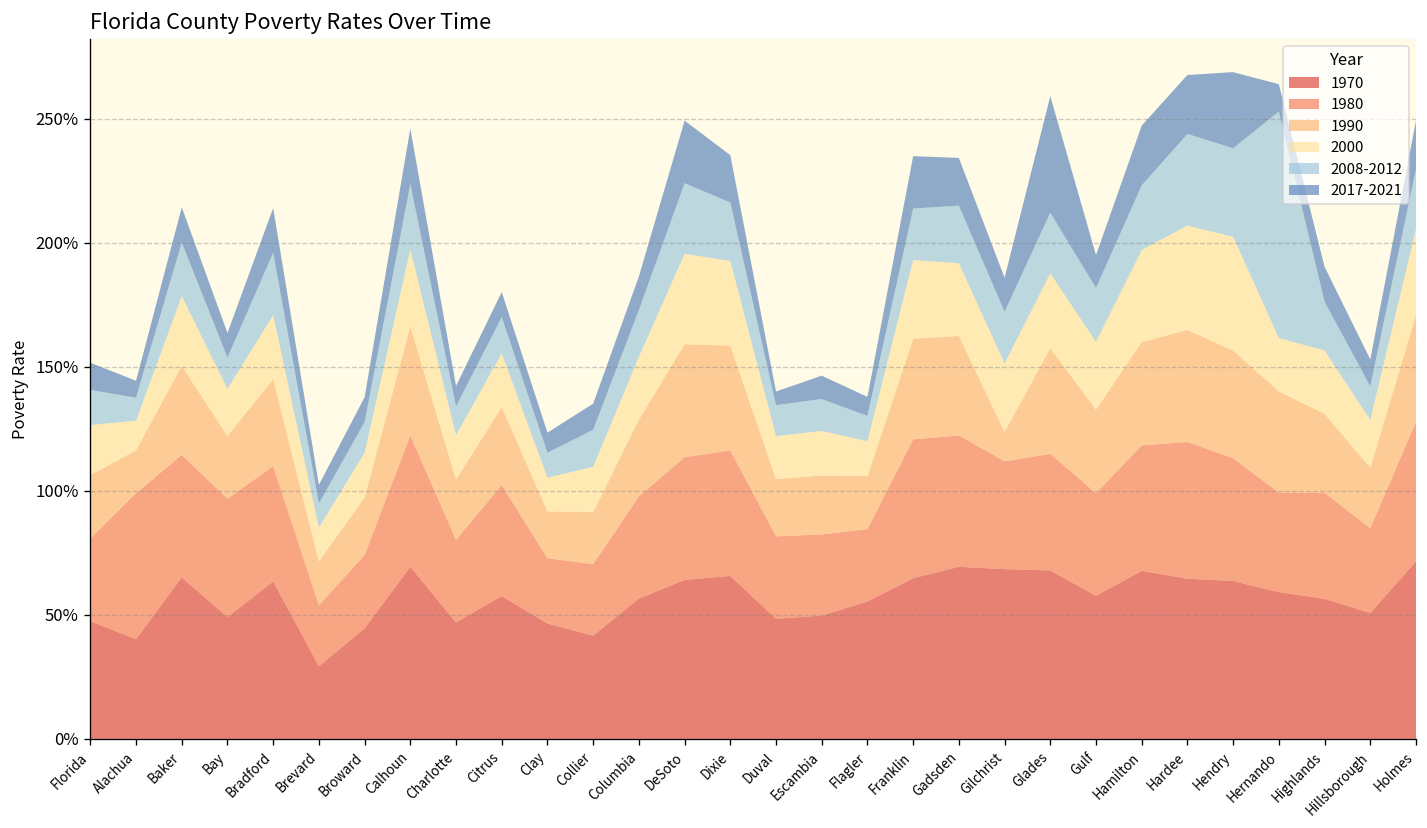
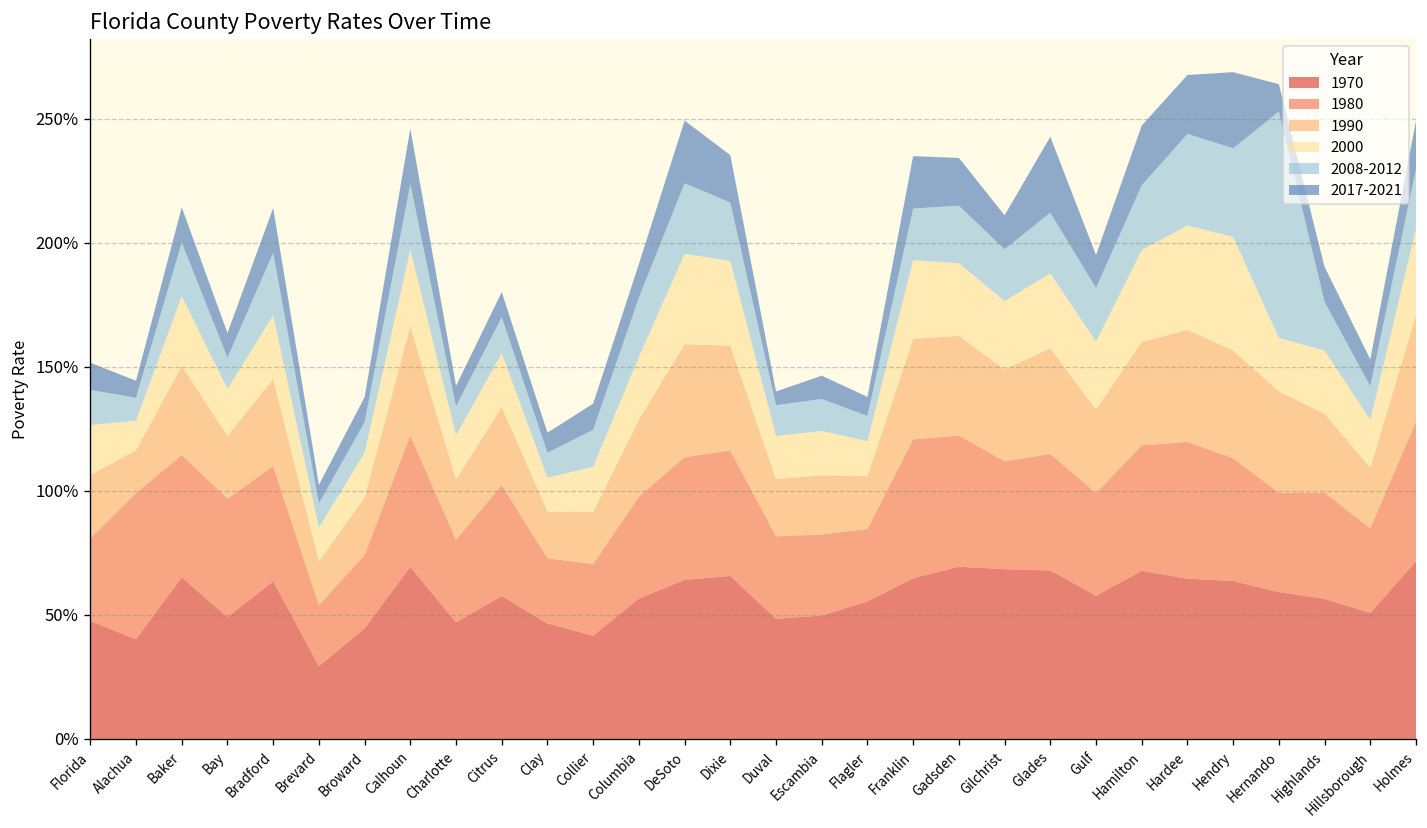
  {
    "1970": {
      "Florida": "47%",
      "Alachua": "40%",
      "Baker": "65%",
      "Bay": "49%",
      "Bradford": "64%",
      "Brevard": "29%",
      "Broward": "45%",
      "Calhoun": "69%",
      "Charlotte": "47%",
      "Citrus": "58%",
      "Clay": "47%",
      "Collier": "42%",
      "Columbia": "57%",
      "DeSoto": "64%",
      "Dixie": "66%",
      "Duval": "48%",
      "Escambia": "50%",
      "Flagler": "55%",
      "Franklin": "65%",
      "Gadsden": "69%",
      "Gilchrist": "68%",
      "Glades": "68%",
      "Gulf": "58%",
      "Hamilton": "68%",
      "Hardee": "65%",
      "Hendry": "64%",
      "Hernando": "59%",
      "Highlands": "56%",
      "Hillsborough": "51%",
      "Holmes": "72%"
    },
    "1980": {
      "Florida": "33%",
      "Alachua": "59%",
      "Baker": "49%",
      "Bay": "48%",
      "Bradford": "46%",
      "Brevard": "25%",
      "Broward": "30%",
      "Calhoun": "53%",
      "Charlotte": "33%",
      "Citrus": "45%",
      "Clay": "26%",
      "Collier": "29%",
      "Columbia": "41%",
      "DeSoto": "49%",
      "Dixie": "51%",
      "Duval": "33%",
      "Escambia": "33%",
      "Flagler": "29%",
      "Franklin": "56%",
      "Gadsden": "53%",
      "Gilchrist": "43%",
      "Glades": "47%",
      "Gulf": "41%",
      "Hamilton": "51%",
      "Hardee": "55%",
      "Hendry": "49%",
      "Hernando": "40%",
      "Highlands": "43%",
      "Hillsborough": "34%",
      "Holmes": "56%"
    },
    "1990": {
      "Florida": "26%",
      "Alachua": "17%",
      "Baker": "36%",
      "Bay": "25%",
      "Bradford": "35%",
      "Brevard": "18%",
      "Broward": "23%",
      "Calhoun": "44%",
      "Charlotte": "24%",
      "Citrus": "31%",
      "Clay": "19%",
      "Collier": "21%",
      "Columbia": "31%",
      "DeSoto": "46%",
      "Dixie": "42%",
      "Duval": "23%",
      "Escambia": "24%",
      "Flagler": "21%",
      "Franklin": "41%",
      "Gadsden": "40%",
-     "Gilchrist": "12%",
+     "Gilchrist": "37%",
      "Glades": "43%",
      "Gulf": "34%",
      "Hamilton": "42%",
      "Hardee": "45%",
      "Hendry": "43%",
      "Hernando": "41%",
      "Highlands": "32%",
      "Hillsborough": "24%",
      "Holmes": "43%"
    },
    "2000": {
      "Florida": "20%",
      "Alachua": "12%",
      "Baker": "28%",
      "Bay": "19%",
      "Bradford": "26%",
      "Brevard": "14%",
      "Broward": "18%",
      "Calhoun": "31%",
      "Charlotte": "18%",
      "Citrus": "22%",
      "Clay": "14%",
      "Collier": "18%",
      "Columbia": "25%",
      "DeSoto": "36%",
      "Dixie": "34%",
      "Duval": "17%",
      "Escambia": "18%",
      "Flagler": "14%",
      "Franklin": "32%",
      "Gadsden": "29%",
      "Gilchrist": "28%",
      "Glades": "30%",
      "Gulf": "27%",
      "Hamilton": "37%",
      "Hardee": "42%",
      "Hendry": "46%",
      "Hernando": "22%",
      "Highlands": "25%",
      "Hillsborough": "19%",
      "Holmes": "35%"
    },
    "2008-2012": {
      "Florida": "14%",
      "Alachua": "9%",
      "Baker": "22%",
      "Bay": "13%",
      "Bradford": "25%",
      "Brevard": "10%",
      "Broward": "12%",
      "Calhoun": "26%",
      "Charlotte": "12%",
      "Citrus": "15%",
      "Clay": "10%",
      "Collier": "15%",
-     "Columbia": "19%",
+     "Columbia": "24%",
      "DeSoto": "28%",
      "Dixie": "24%",
      "Duval": "12%",
      "Escambia": "13%",
      "Flagler": "10%",
      "Franklin": "21%",
      "Gadsden": "23%",
      "Gilchrist": "21%",
      "Glades": "24%",
      "Gulf": "22%",
      "Hamilton": "26%",
      "Hardee": "37%",
      "Hendry": "36%",
      "Hernando": "91%",
      "Highlands": "20%",
      "Hillsborough": "14%",
      "Holmes": "24%"
    },
    "2017-2021": {
      "Florida": "11%",
      "Alachua": "7%",
      "Baker": "14%",
      "Bay": "10%",
      "Bradford": "18%",
      "Brevard": "8%",
      "Broward": "10%",
      "Calhoun": "22%",
      "Charlotte": "8%",
      "Citrus": "10%",
      "Clay": "8%",
      "Collier": "11%",
      "Columbia": "14%",
      "DeSoto": "25%",
      "Dixie": "19%",
      "Duval": "6%",
      "Escambia": "9%",
      "Flagler": "8%",
      "Franklin": "21%",
      "Gadsden": "19%",
      "Gilchrist": "14%",
-     "Glades": "47%",
+     "Glades": "31%",
      "Gulf": "13%",
      "Hamilton": "24%",
      "Hardee": "24%",
      "Hendry": "31%",
      "Hernando": "11%",
      "Highlands": "14%",
      "Hillsborough": "11%",
      "Holmes": "20%"
    }
  }
